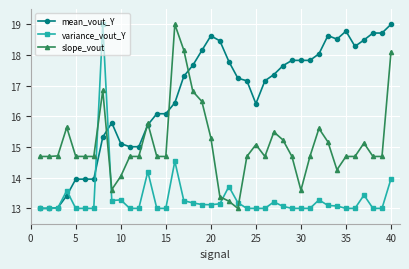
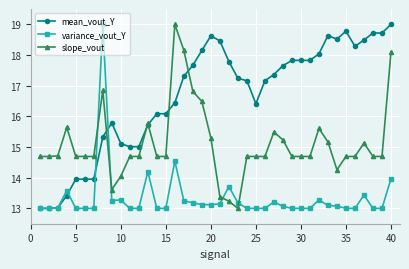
  {
    "mean_vout_Y": {
      "5": 14.0,
      "10": 15.1,
      "15": 16.1,
      "20": 18.6,
      "25": 16.4,
      "30": 17.8,
      "35": 18.8,
      "40": 19.0
    },
    "variance_vout_Y": {
      "5": 13.0,
      "10": 13.3,
      "15": 13.0,
      "20": 13.1,
      "25": 13.0,
      "30": 13.0,
      "35": 13.0,
      "40": 14.0
    },
    "slope_vout": {
      "5": 14.7,
      "10": 14.0,
      "15": 14.7,
      "20": 15.3,
-     "25": 15.1,
-     "30": 13.6,
+     "25": 14.7,
+     "30": 14.7,
      "35": 14.7,
      "40": 18.1
    }
  }
